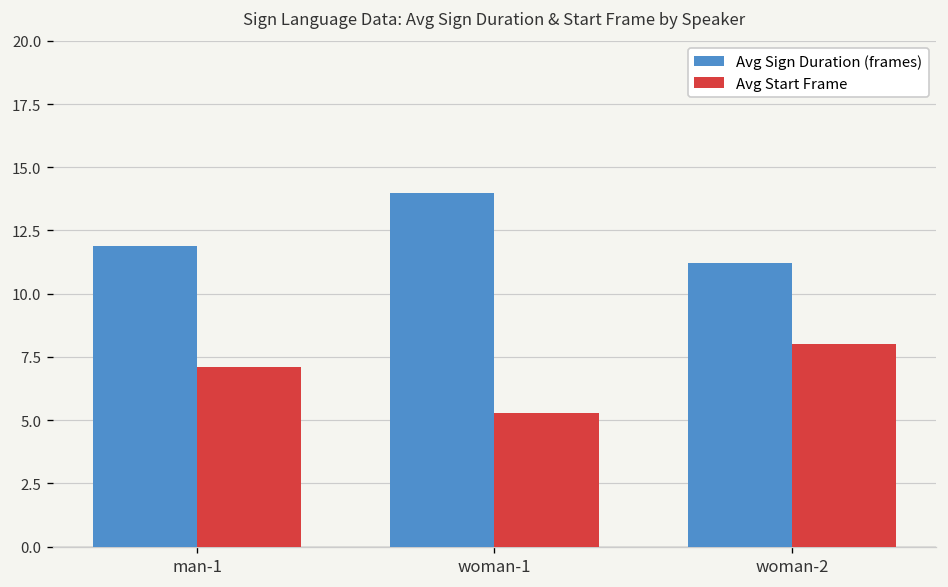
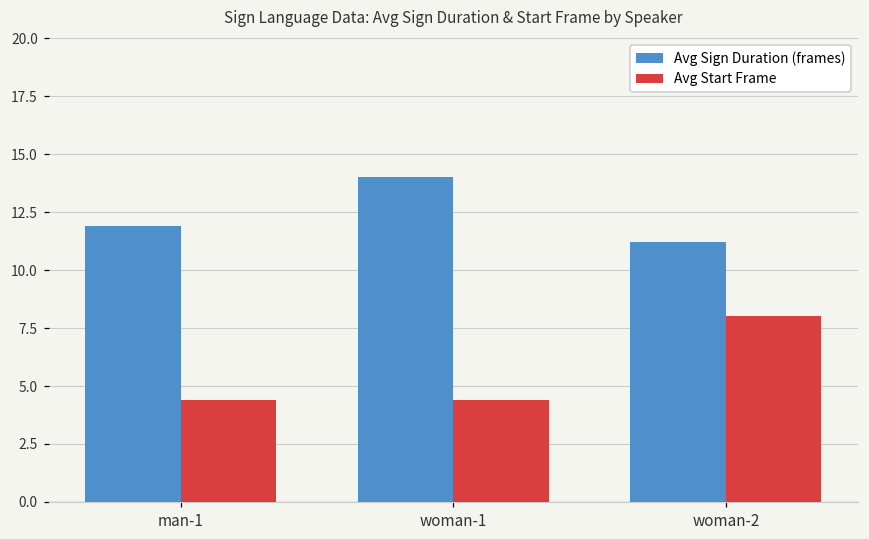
  {
    "Avg Sign Duration (frames)": {
      "man-1": 11.9,
      "woman-1": 14.0,
      "woman-2": 11.2
    },
    "Avg Start Frame": {
-     "man-1": 7.1,
-     "woman-1": 5.3,
+     "man-1": 4.4,
+     "woman-1": 4.4,
      "woman-2": 8.0
    }
  }
